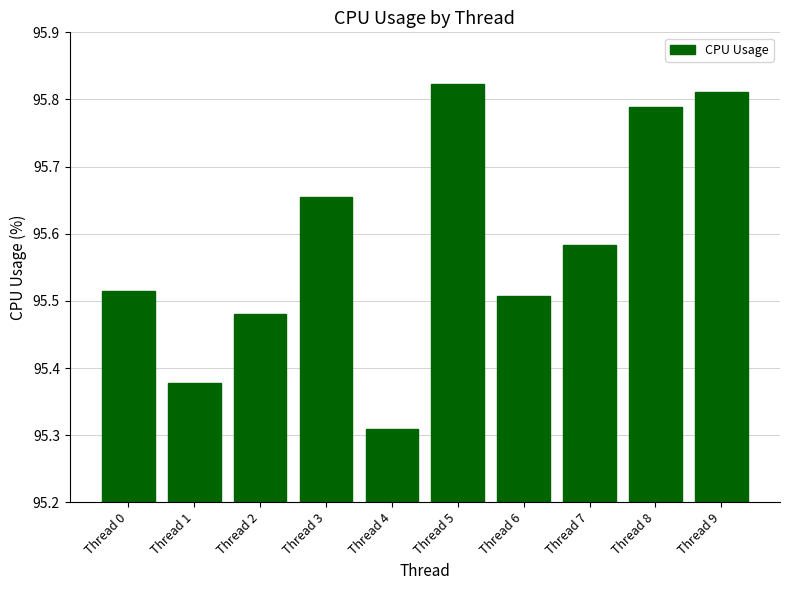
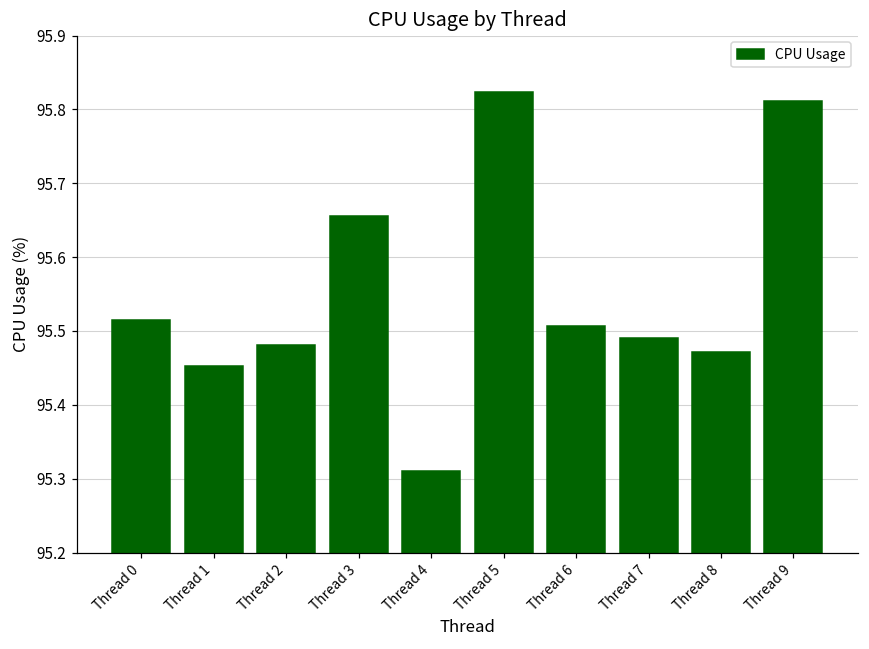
  {
    "Thread 0": 95.52,
-   "Thread 1": 95.38,
+   "Thread 1": 95.45,
    "Thread 2": 95.48,
    "Thread 3": 95.66,
    "Thread 4": 95.31,
    "Thread 5": 95.82,
    "Thread 6": 95.51,
-   "Thread 7": 95.58,
-   "Thread 8": 95.79,
+   "Thread 7": 95.49,
+   "Thread 8": 95.47,
    "Thread 9": 95.81
  }
